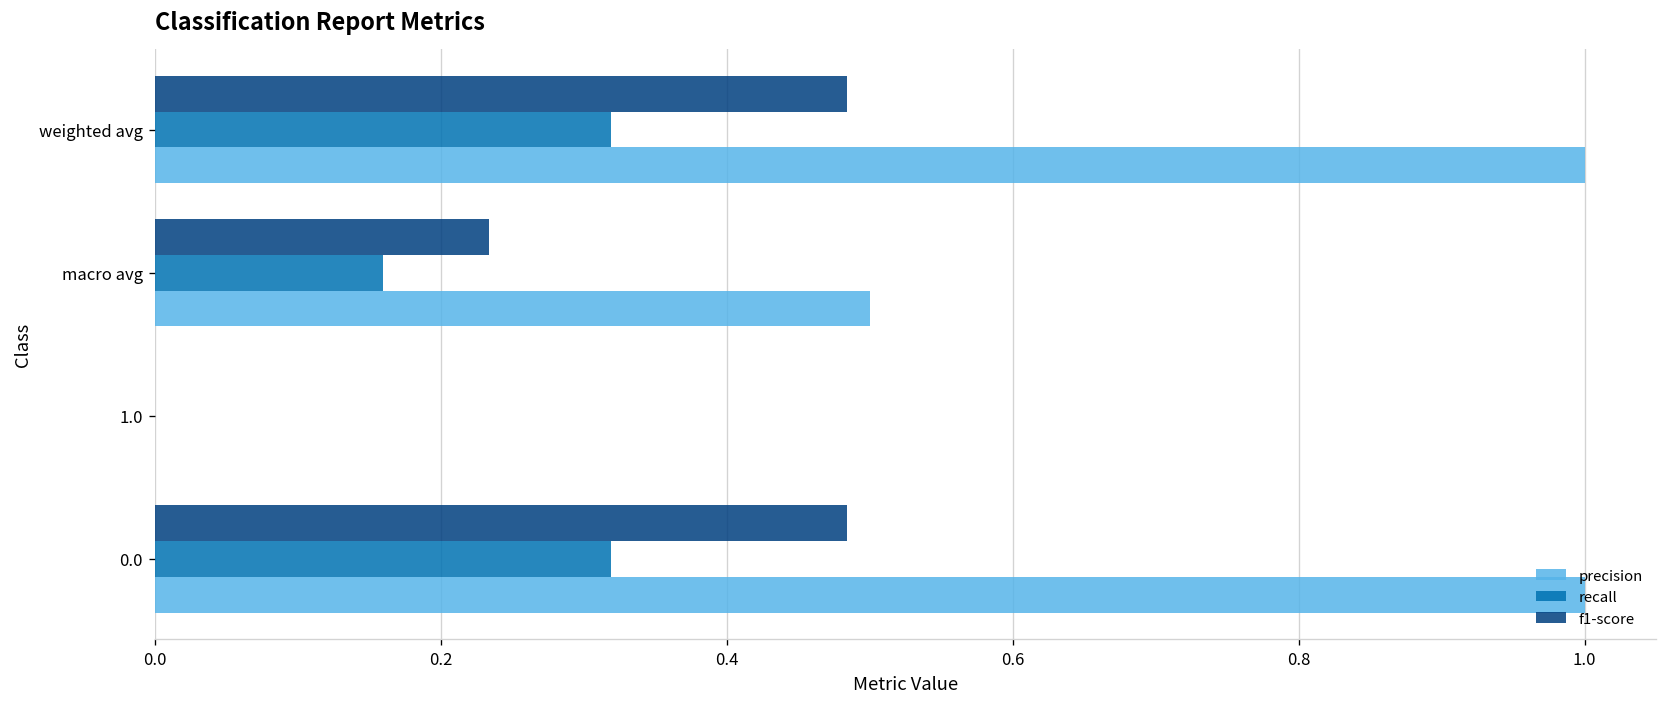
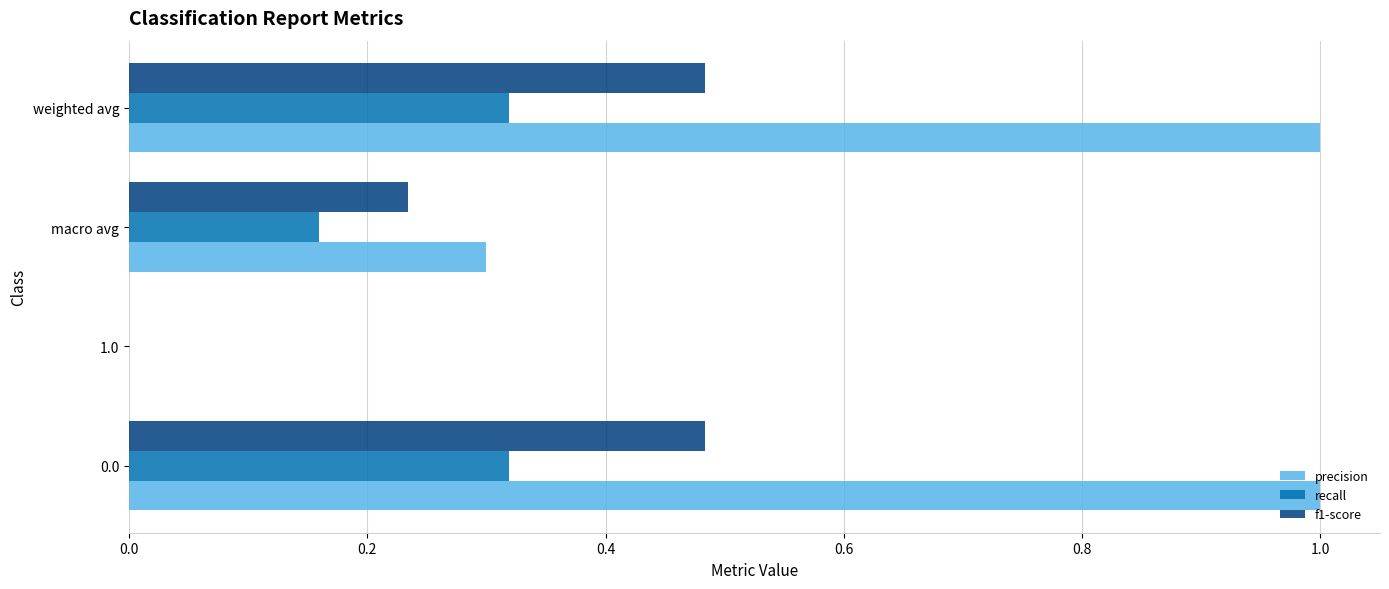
  {
    "precision": {
      "weighted avg": 1.0,
-     "macro avg": 0.5,
+     "macro avg": 0.3,
      "1.0": 0.0,
      "0.0": 1.0
    },
    "recall": {
      "weighted avg": 0.319,
      "macro avg": 0.160,
      "1.0": 0.0,
      "0.0": 0.319
    },
    "f1-score": {
      "weighted avg": 0.484,
      "macro avg": 0.234,
      "1.0": 0.0,
      "0.0": 0.484
    }
  }
